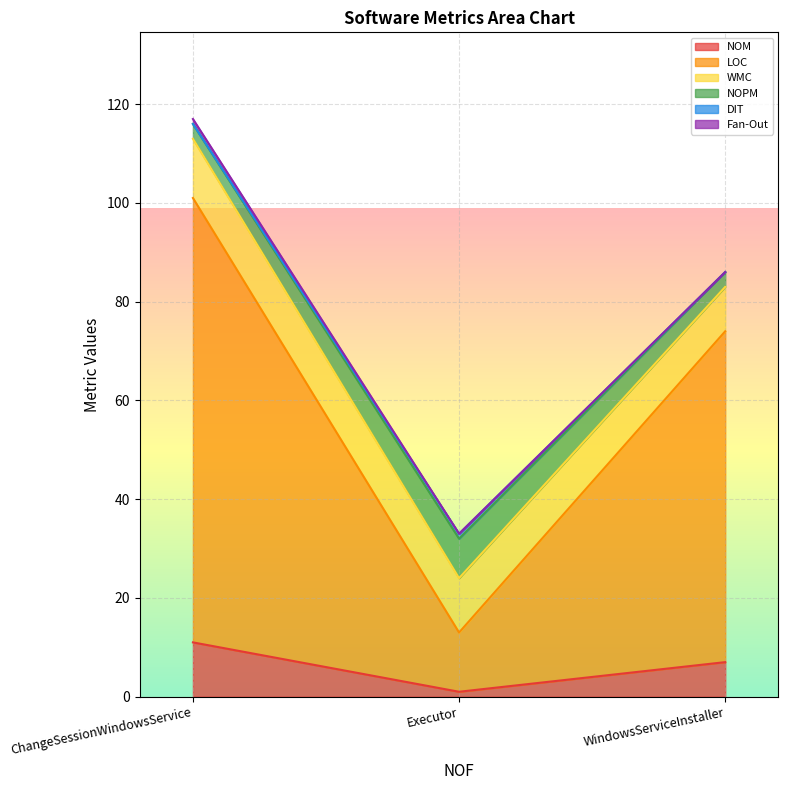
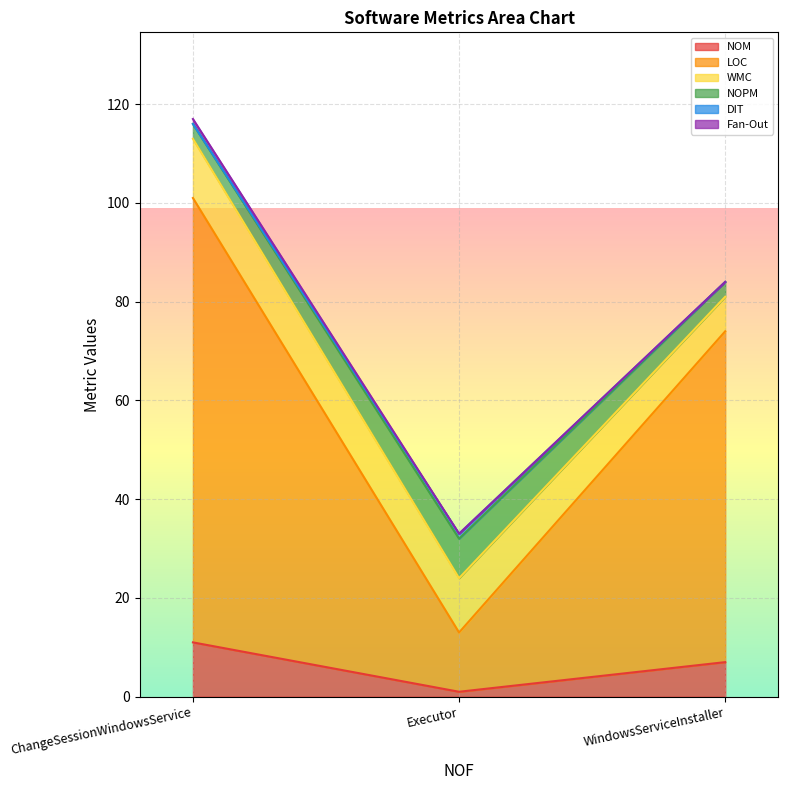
  {
    "NOM": {
      "ChangeSessionWindowsService": 11,
      "Executor": 1,
      "WindowsServiceInstaller": 7
    },
    "LOC": {
      "ChangeSessionWindowsService": 90,
      "Executor": 12,
      "WindowsServiceInstaller": 67
    },
    "WMC": {
      "ChangeSessionWindowsService": 12,
      "Executor": 11,
-     "WindowsServiceInstaller": 9
+     "WindowsServiceInstaller": 7
    },
    "NOPM": {
      "Executor": 8
    },
    "Fan-Out": {
      "ChangeSessionWindowsService": 1
    }
  }
